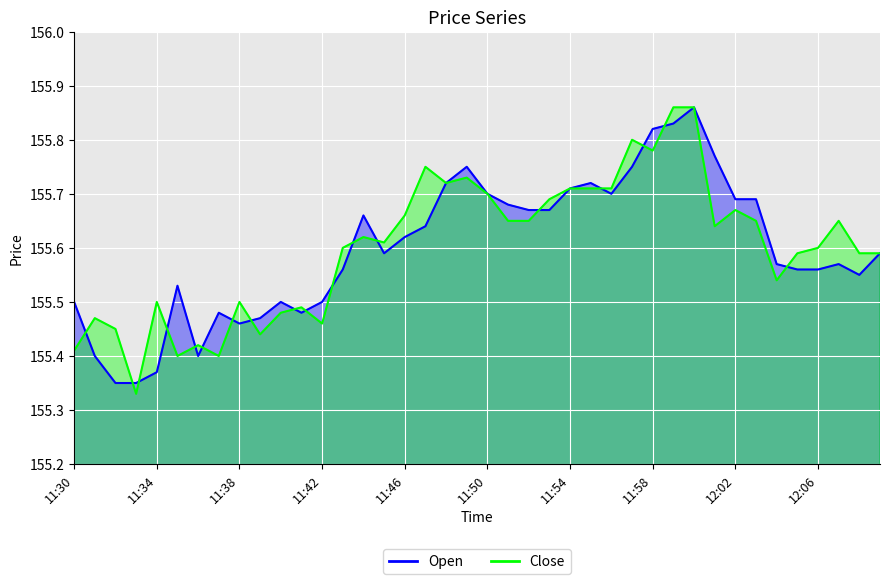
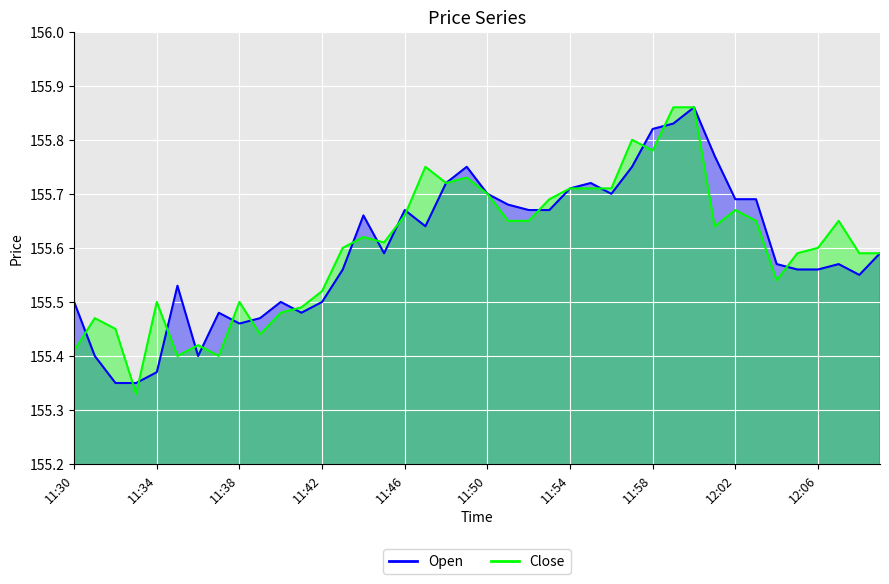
  {
    "Open": {
      "11:30": 155.50,
      "11:34": 155.37,
      "11:38": 155.46,
      "11:42": 155.50,
-     "11:46": 155.62,
+     "11:46": 155.67,
      "11:58": 155.82,
      "12:02": 155.69,
      "12:06": 155.56
    },
    "Close": {
      "11:30": 155.41,
      "11:34": 155.50,
      "11:38": 155.50,
-     "11:42": 155.46,
+     "11:42": 155.52,
      "11:46": 155.66,
      "11:58": 155.78,
      "12:02": 155.67,
      "12:06": 155.60
    }
  }
